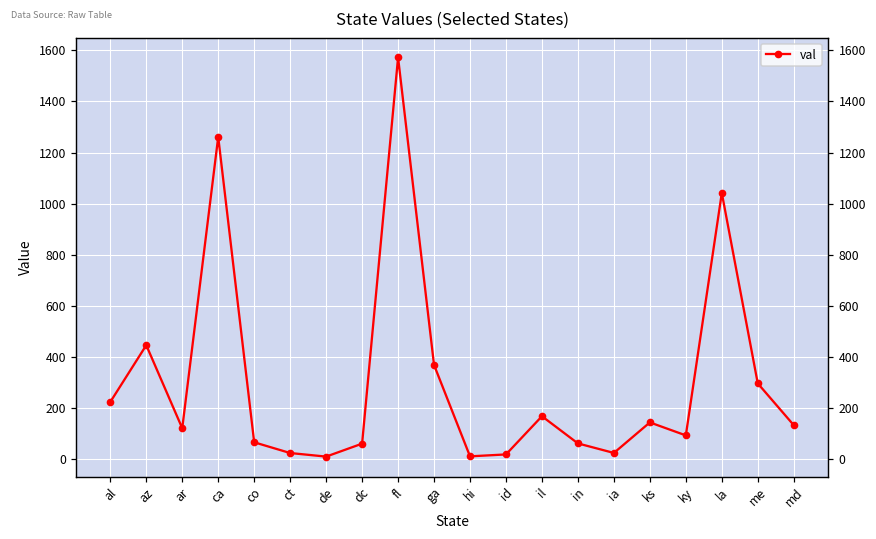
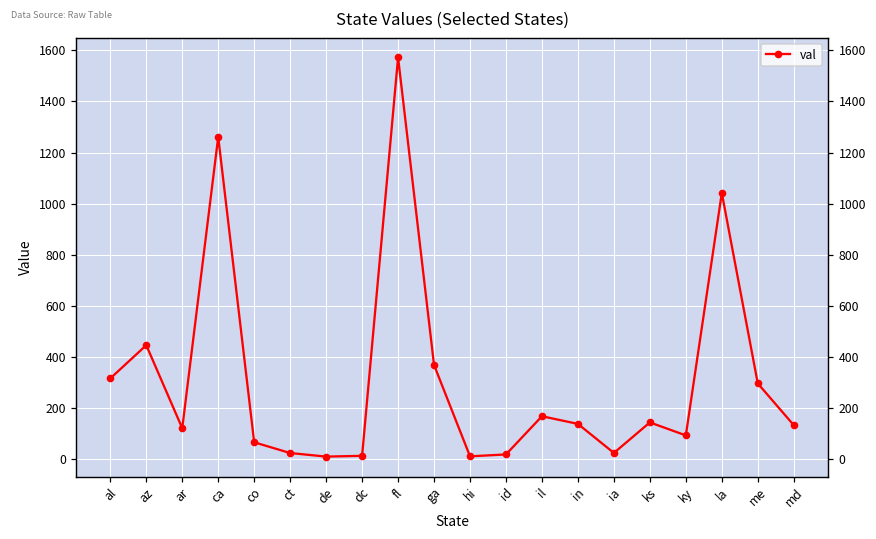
  {
-   "al": 220,
+   "al": 320,
    "az": 450,
    "ar": 120,
    "ca": 1260,
    "co": 70,
    "ct": 20,
    "de": 10,
-   "dc": 60,
+   "dc": 10,
    "fl": 1570,
    "ga": 370,
    "hi": 10,
    "id": 20,
    "il": 170,
-   "in": 60,
+   "in": 140,
    "ia": 20,
    "ks": 140,
    "ky": 90,
    "la": 1040,
    "me": 300,
    "md": 130
  }
